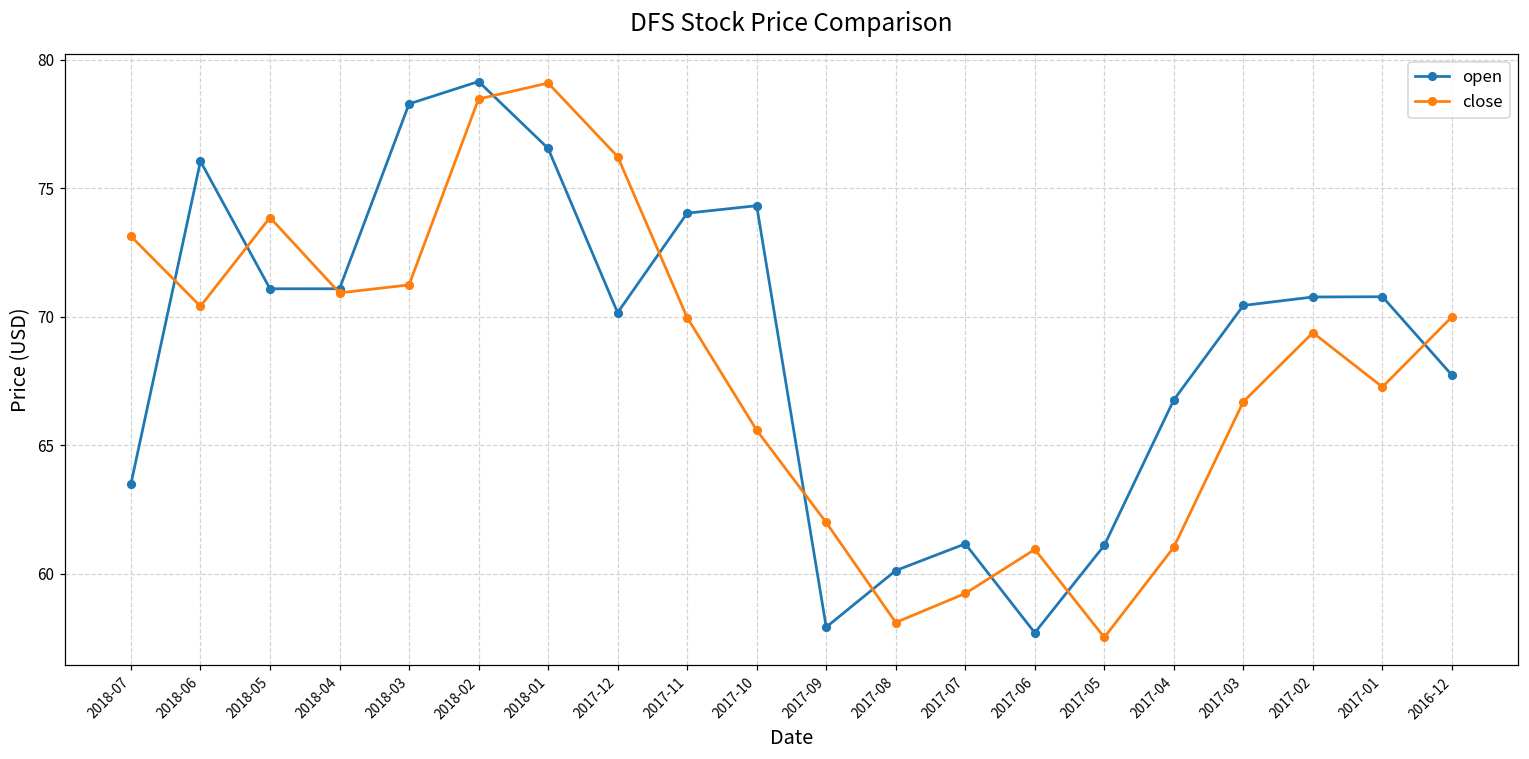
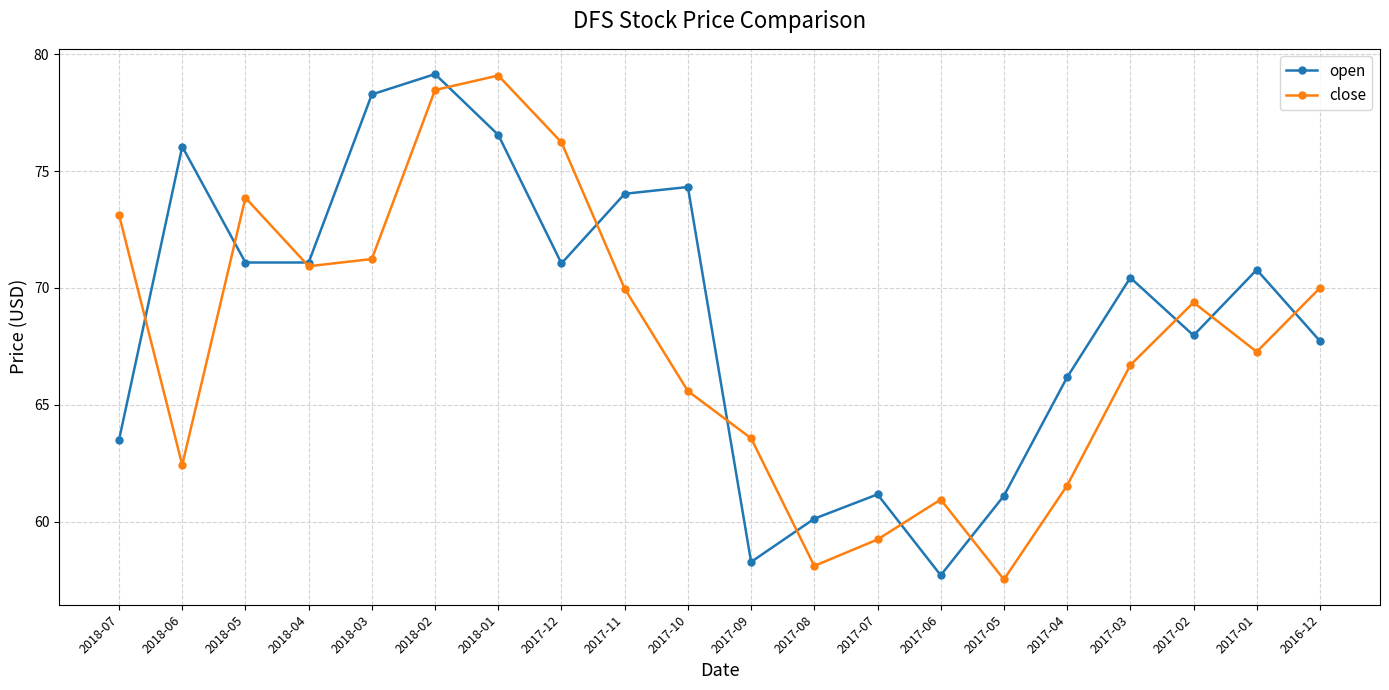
  {
    "open": {
      "2018-07": 63.5,
      "2018-06": 76.1,
      "2018-05": 71.1,
      "2018-04": 71.1,
      "2018-03": 78.3,
      "2018-02": 79.2,
      "2018-01": 76.6,
-     "2017-12": 70.2,
+     "2017-12": 71.1,
      "2017-11": 74.0,
      "2017-10": 74.3,
-     "2017-09": 57.9,
+     "2017-09": 58.3,
      "2017-08": 60.1,
      "2017-07": 61.2,
      "2017-06": 57.7,
      "2017-05": 61.1,
-     "2017-04": 66.8,
+     "2017-04": 66.2,
      "2017-03": 70.4,
-     "2017-02": 70.8,
+     "2017-02": 68.0,
      "2017-01": 70.8,
      "2016-12": 67.7
    },
    "close": {
      "2018-07": 73.1,
-     "2018-06": 70.4,
+     "2018-06": 62.4,
      "2018-05": 73.9,
      "2018-04": 70.9,
      "2018-03": 71.2,
      "2018-02": 78.5,
      "2018-01": 79.1,
      "2017-12": 76.2,
      "2017-11": 70.0,
      "2017-10": 65.6,
-     "2017-09": 62.0,
+     "2017-09": 63.6,
      "2017-08": 58.1,
      "2017-07": 59.2,
      "2017-06": 61.0,
      "2017-05": 57.5,
-     "2017-04": 61.0,
+     "2017-04": 61.6,
      "2017-03": 66.7,
      "2017-02": 69.4,
      "2017-01": 67.3,
      "2016-12": 70.0
    }
  }
